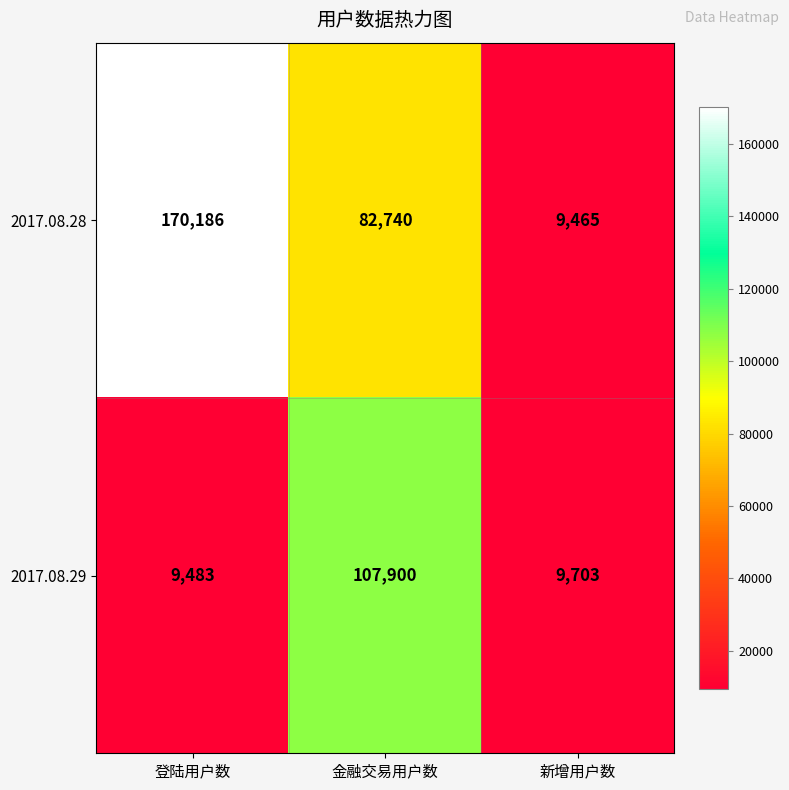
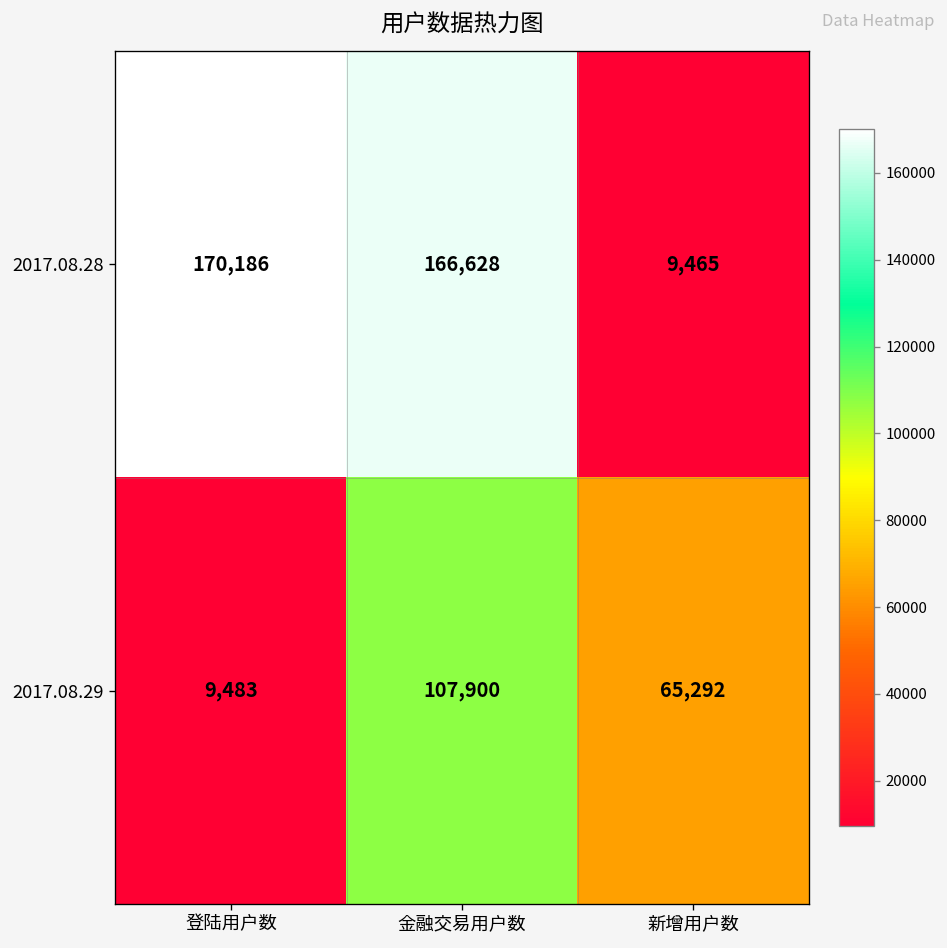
  {
    "2017.08.28": {
      "登陆用户数": "170,186",
-     "金融交易用户数": "82,740",
+     "金融交易用户数": "166,628",
      "新增用户数": "9,465"
    },
    "2017.08.29": {
      "登陆用户数": "9,483",
      "金融交易用户数": "107,900",
-     "新增用户数": "9,703"
+     "新增用户数": "65,292"
    }
  }
